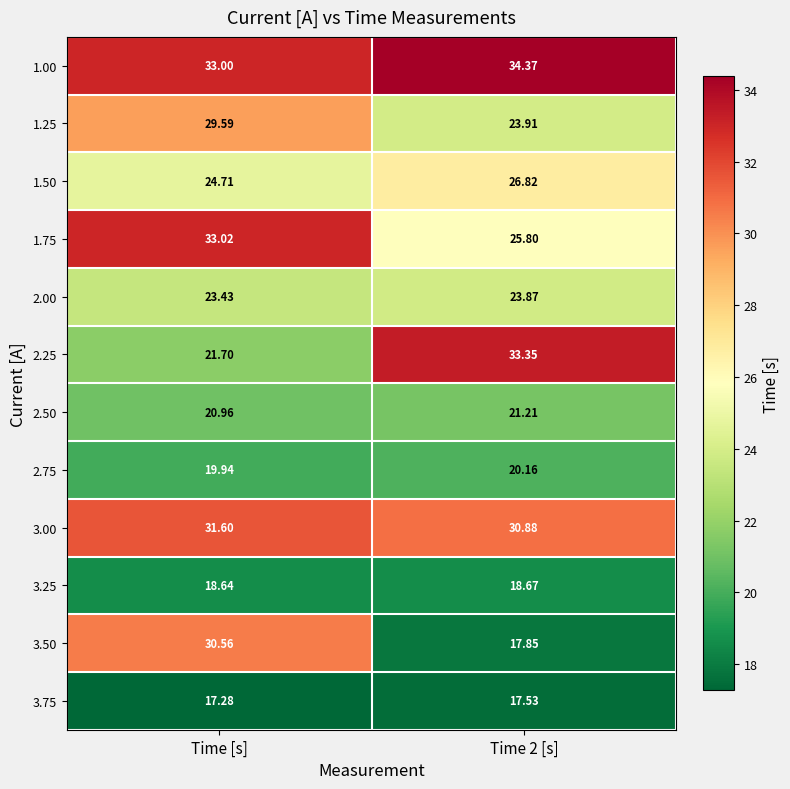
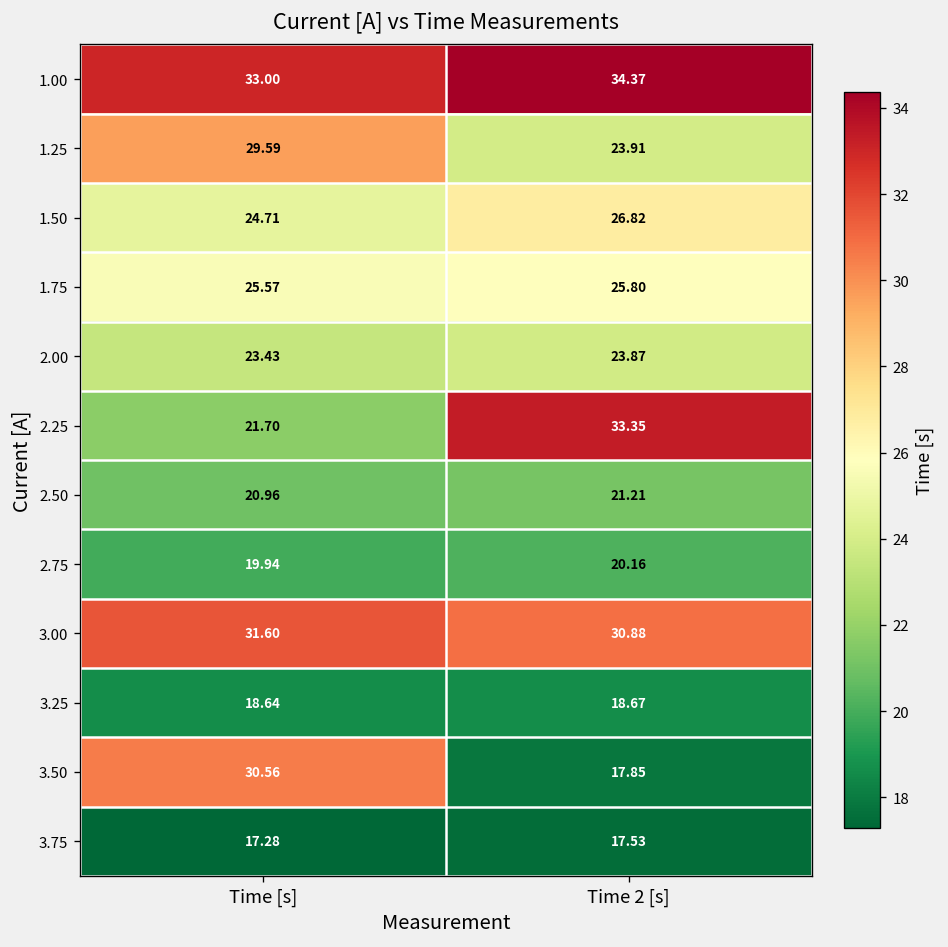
  {
    "1.00": {
      "Time [s]": 33.00,
      "Time 2 [s]": 34.37
    },
    "1.25": {
      "Time [s]": 29.59,
      "Time 2 [s]": 23.91
    },
    "1.50": {
      "Time [s]": 24.71,
      "Time 2 [s]": 26.82
    },
    "1.75": {
-     "Time [s]": 33.02,
+     "Time [s]": 25.57,
      "Time 2 [s]": 25.80
    },
    "2.00": {
      "Time [s]": 23.43,
      "Time 2 [s]": 23.87
    },
    "2.25": {
      "Time [s]": 21.70,
      "Time 2 [s]": 33.35
    },
    "2.50": {
      "Time [s]": 20.96,
      "Time 2 [s]": 21.21
    },
    "2.75": {
      "Time [s]": 19.94,
      "Time 2 [s]": 20.16
    },
    "3.00": {
      "Time [s]": 31.60,
      "Time 2 [s]": 30.88
    },
    "3.25": {
      "Time [s]": 18.64,
      "Time 2 [s]": 18.67
    },
    "3.50": {
      "Time [s]": 30.56,
      "Time 2 [s]": 17.85
    },
    "3.75": {
      "Time [s]": 17.28,
      "Time 2 [s]": 17.53
    }
  }
